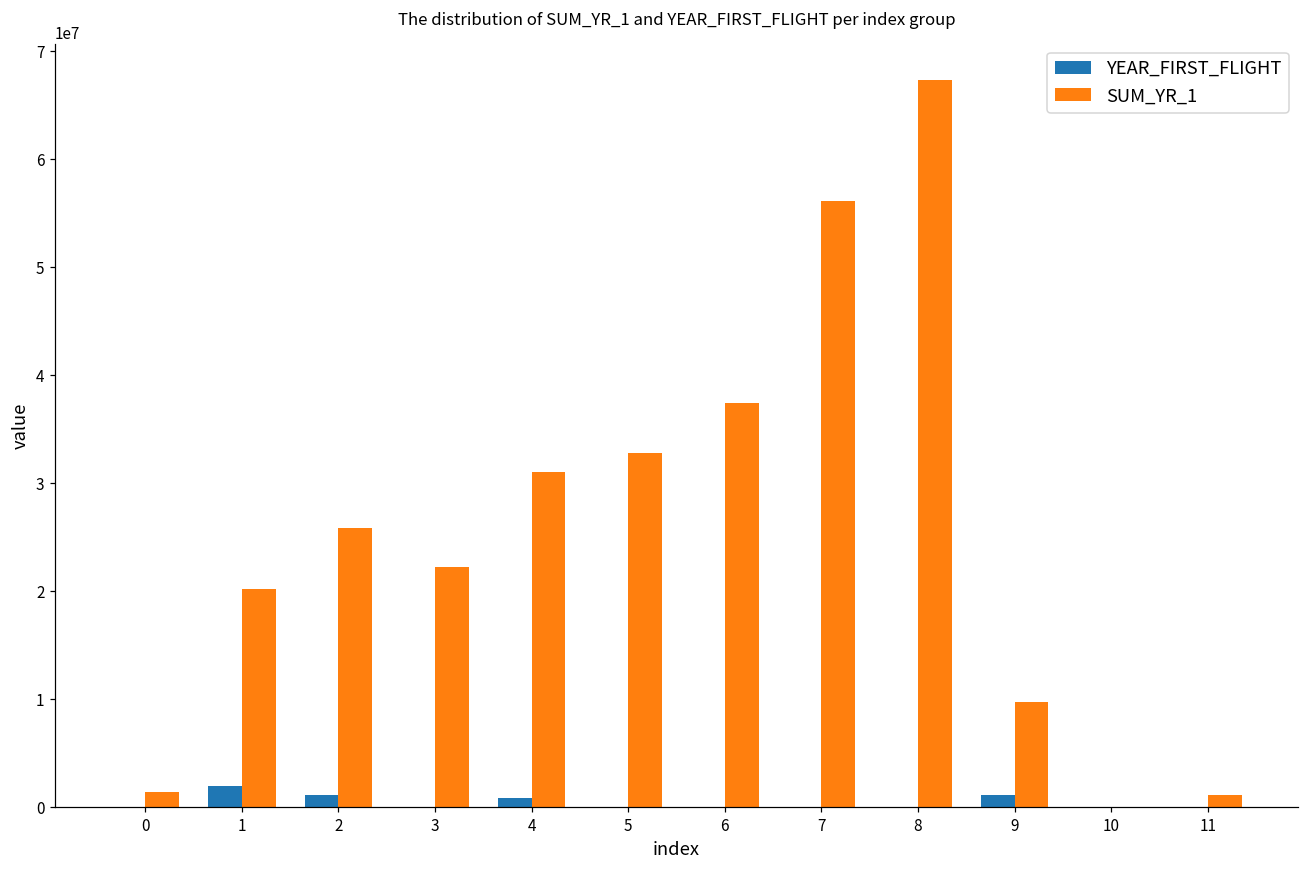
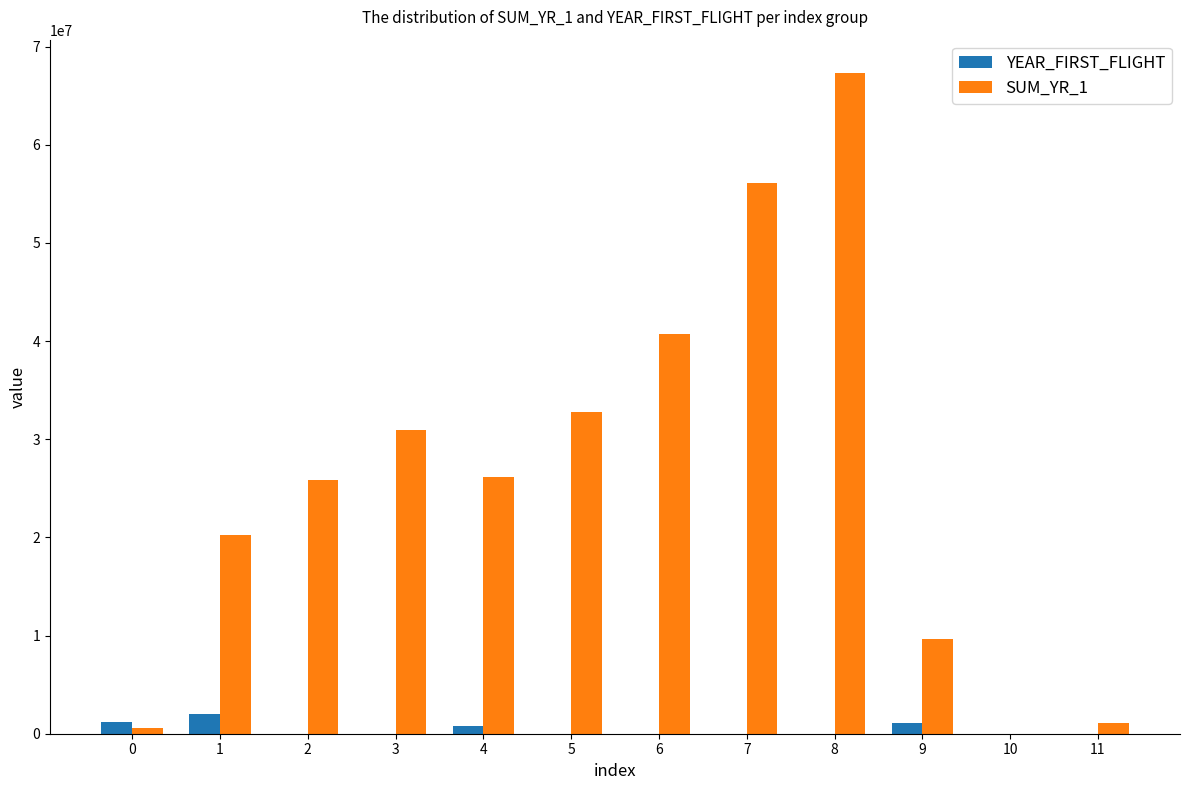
  {
    "YEAR_FIRST_FLIGHT": {
-     "0": 0,
+     "0": 1000000,
      "1": 2000000,
-     "2": 1000000,
+     "2": 0,
      "4": 1000000,
      "9": 1000000
    },
    "SUM_YR_1": {
-     "0": 1400000,
+     "0": 600000,
      "1": 20000000,
      "2": 26000000,
-     "3": 22000000,
-     "4": 31000000,
+     "3": 31000000,
+     "4": 26000000,
      "5": 33000000,
-     "6": 37000000,
+     "6": 41000000,
      "7": 56000000,
      "8": 67000000,
      "9": 10000000,
      "11": 1000000
    }
  }
